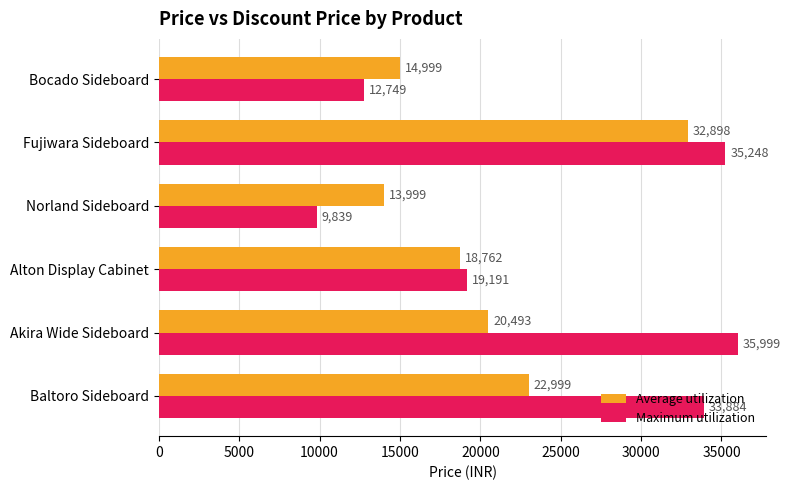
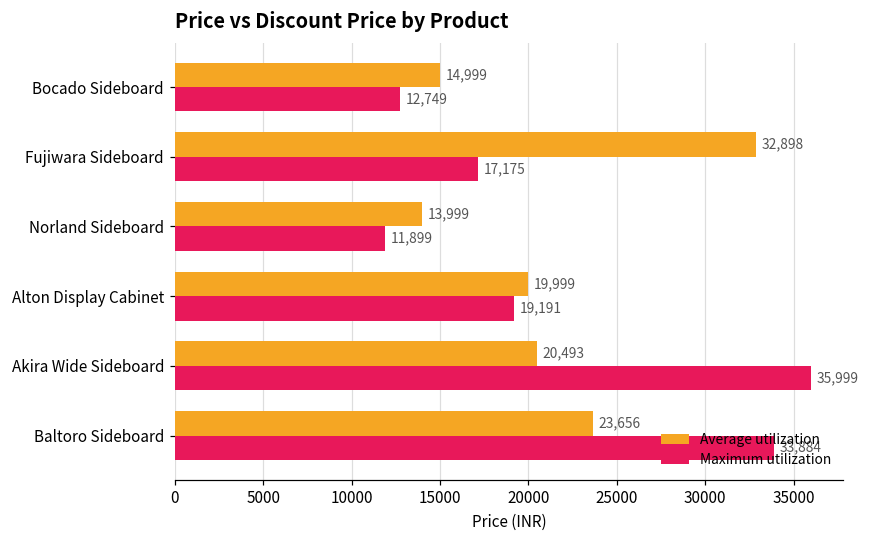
  {
    "Average utilization": {
      "Bocado Sideboard": "14,999",
      "Fujiwara Sideboard": "32,898",
      "Norland Sideboard": "13,999",
-     "Alton Display Cabinet": "18,762",
+     "Alton Display Cabinet": "19,999",
      "Akira Wide Sideboard": "20,493",
-     "Baltoro Sideboard": "22,999"
+     "Baltoro Sideboard": "23,656"
    },
    "Maximum utilization": {
      "Bocado Sideboard": "12,749",
-     "Fujiwara Sideboard": "35,248",
-     "Norland Sideboard": "9,839",
+     "Fujiwara Sideboard": "17,175",
+     "Norland Sideboard": "11,899",
      "Alton Display Cabinet": "19,191",
      "Akira Wide Sideboard": "35,999",
      "Baltoro Sideboard": "33,884"
    }
  }
